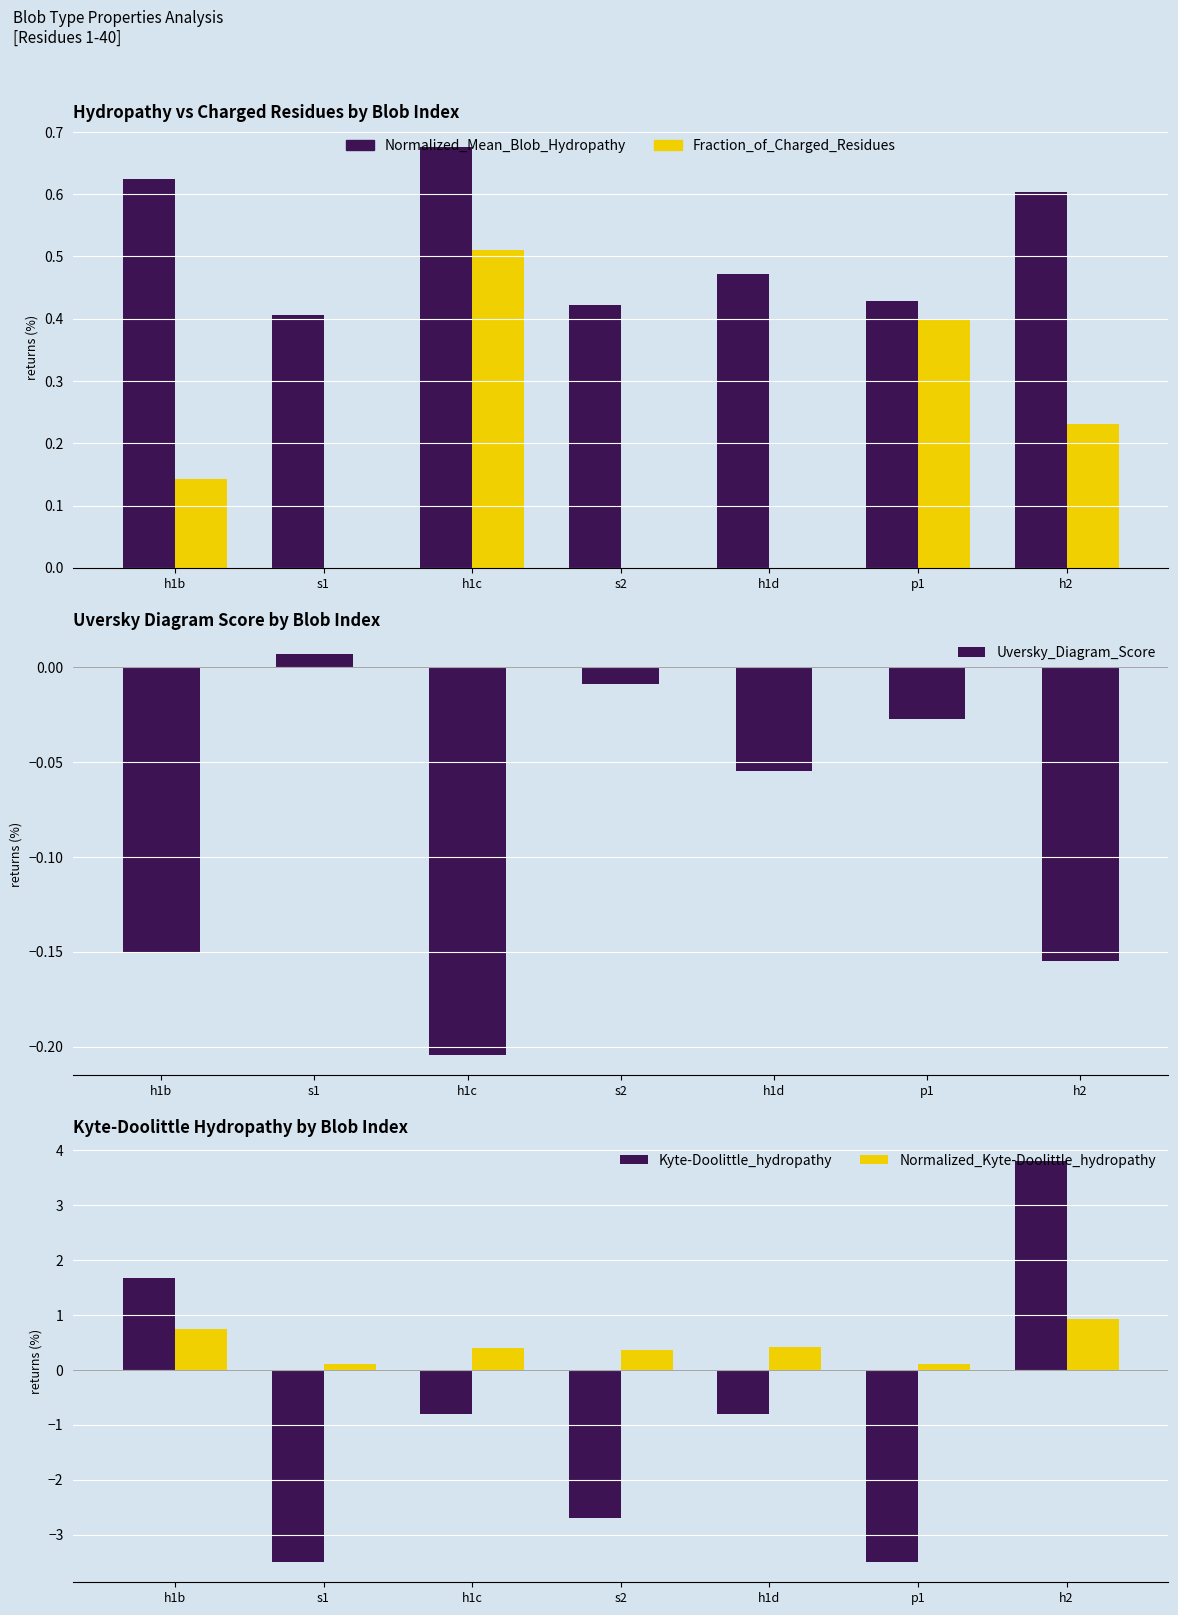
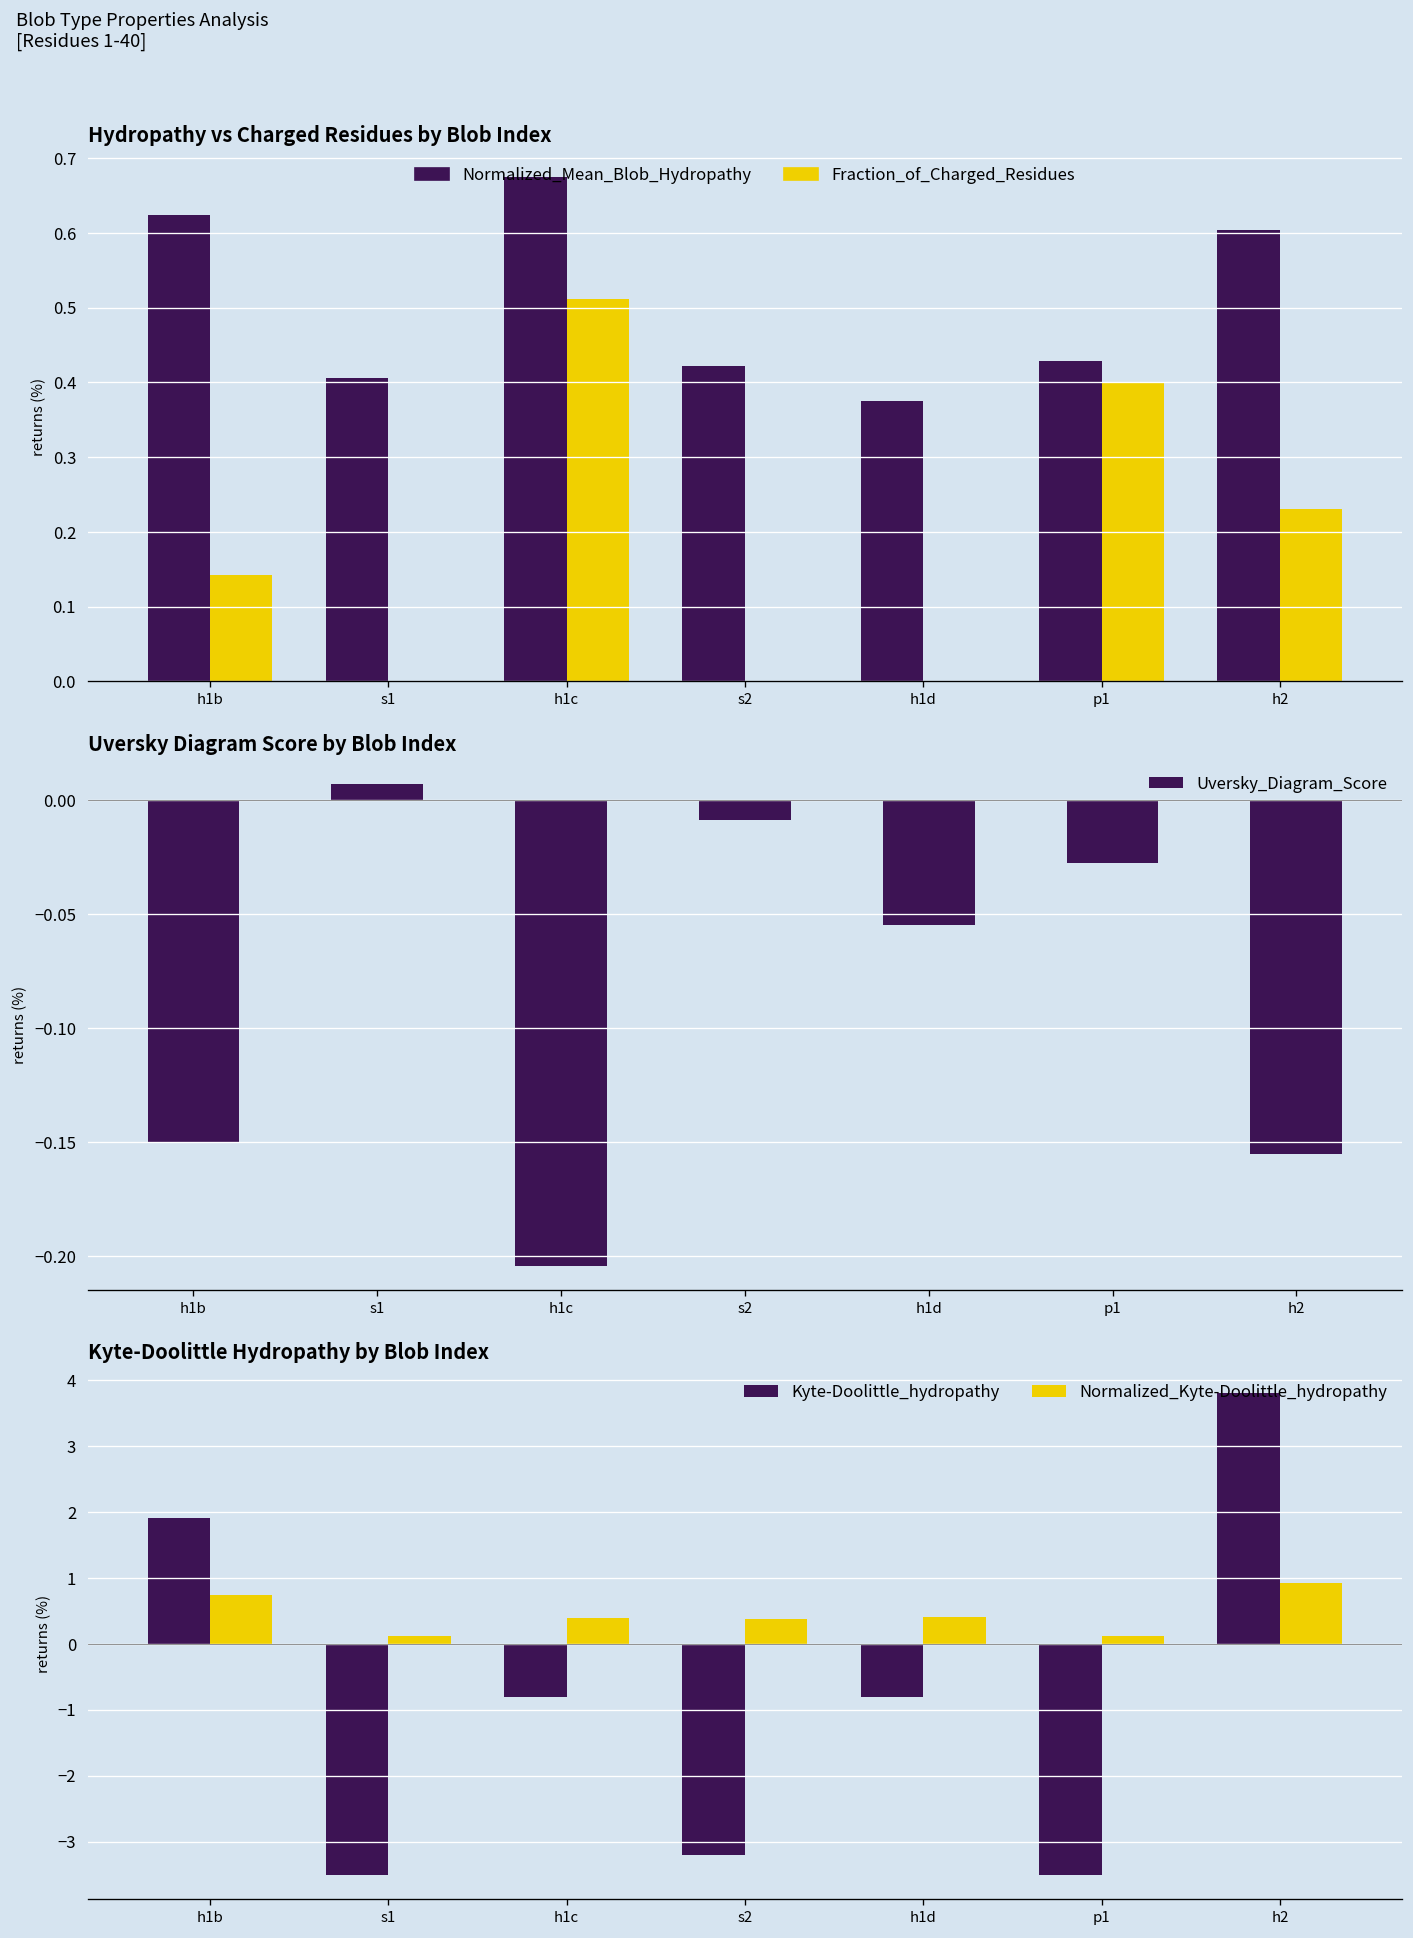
  {
    "Hydropathy vs Charged Residues by Blob Index": {
      "Normalized_Mean_Blob_Hydropathy": {
        "h1b": 0.62,
        "s1": 0.41,
        "h1c": 0.68,
        "s2": 0.42,
-       "h1d": 0.47,
+       "h1d": 0.38,
        "p1": 0.43,
        "h2": 0.60
      },
      "Fraction_of_Charged_Residues": {
        "h1b": 0.14,
        "s1": 0.00,
        "h1c": 0.51,
        "s2": 0.00,
        "h1d": 0.00,
        "p1": 0.40,
        "h2": 0.23
      }
    },
    "Uversky Diagram Score by Blob Index": {
      "h1b": -0.150,
      "s1": 0.007,
      "h1c": -0.204,
      "s2": -0.009,
      "h1d": -0.055,
      "p1": -0.028,
      "h2": -0.155
    },
    "Kyte-Doolittle Hydropathy by Blob Index": {
      "Kyte-Doolittle_hydropathy": {
-       "h1b": 1.7,
+       "h1b": 1.9,
        "s1": -3.5,
        "h1c": -0.8,
-       "s2": -2.7,
+       "s2": -3.2,
        "h1d": -0.8,
        "p1": -3.5,
        "h2": 3.8
      },
      "Normalized_Kyte-Doolittle_hydropathy": {
        "h1b": 0.7,
        "s1": 0.1,
        "h1c": 0.4,
        "s2": 0.4,
        "h1d": 0.4,
        "p1": 0.1,
        "h2": 0.9
      }
    }
  }
